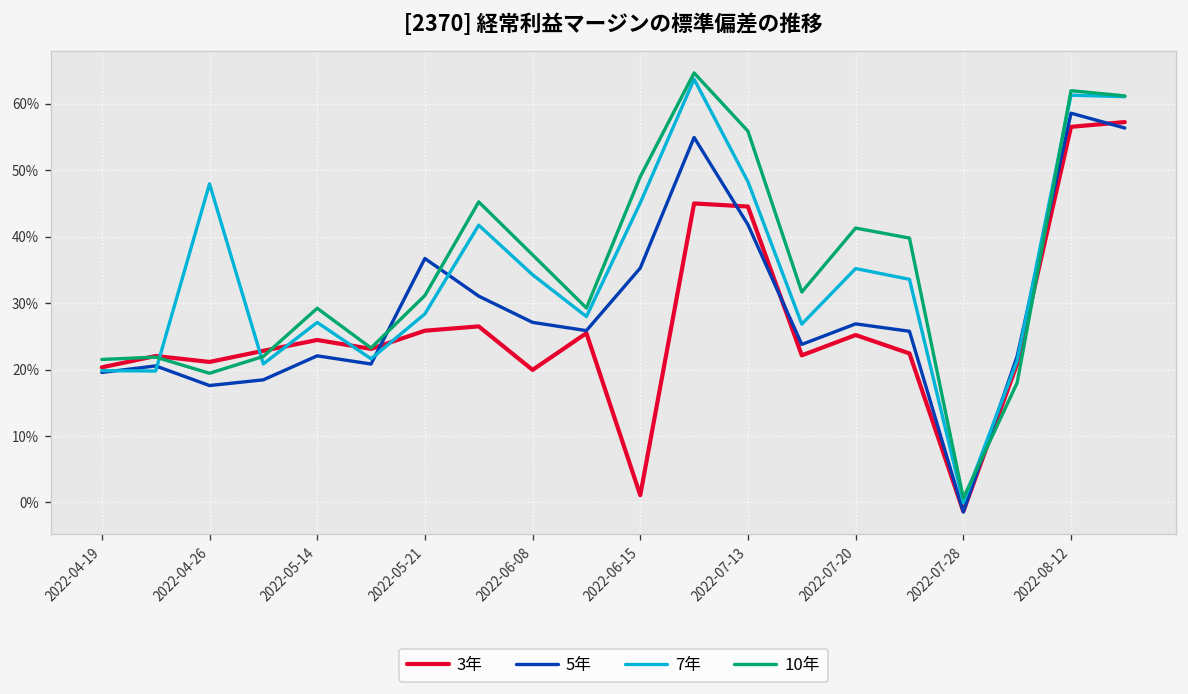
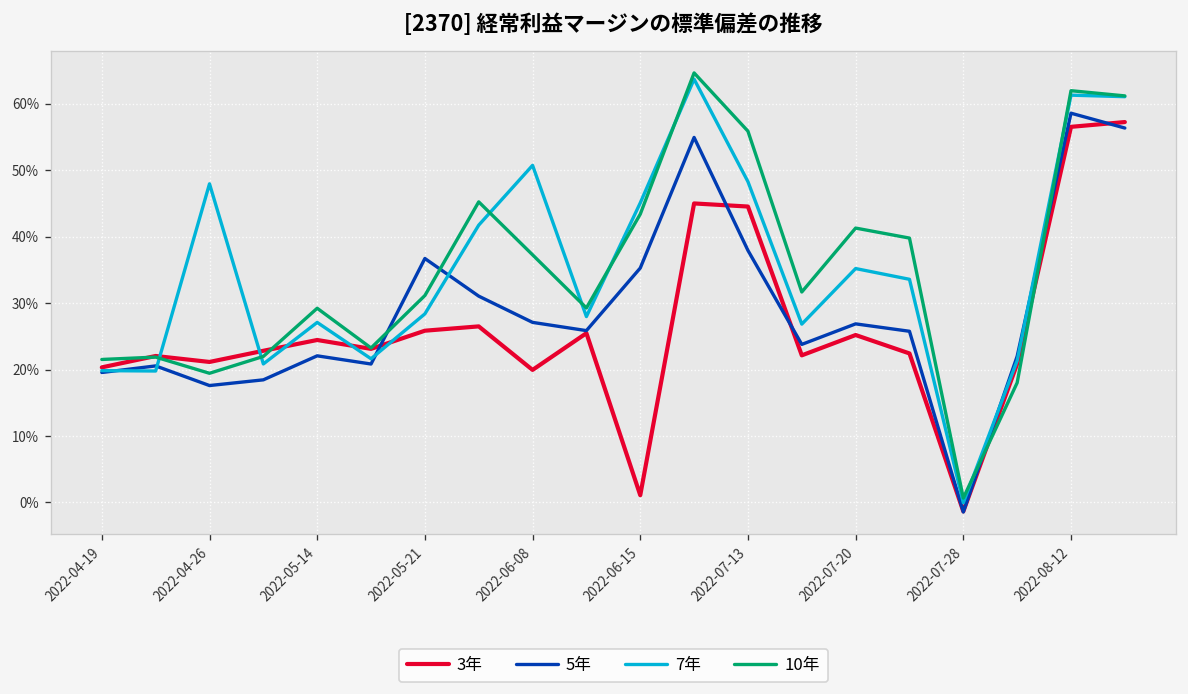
  {
    "3年": {
      "2022-04-19": "20%",
      "2022-04-26": "21%",
      "2022-05-14": "24%",
      "2022-05-21": "26%",
      "2022-06-08": "20%",
      "2022-06-15": "1%",
      "2022-07-13": "45%",
      "2022-07-20": "25%",
      "2022-08-12": "57%"
    },
    "5年": {
      "2022-04-26": "18%",
      "2022-05-14": "22%",
      "2022-05-21": "37%",
      "2022-06-08": "27%",
      "2022-06-15": "35%",
-     "2022-07-13": "42%",
+     "2022-07-13": "38%",
      "2022-07-20": "27%",
      "2022-08-12": "59%"
    },
    "7年": {
      "2022-04-26": "48%",
      "2022-05-14": "27%",
      "2022-05-21": "28%",
-     "2022-06-08": "34%",
+     "2022-06-08": "51%",
      "2022-06-15": "45%",
      "2022-07-13": "48%",
      "2022-07-20": "35%",
      "2022-07-28": "0%",
      "2022-08-12": "61%"
    },
    "10年": {
      "2022-04-19": "22%",
      "2022-04-26": "19%",
      "2022-05-14": "29%",
      "2022-05-21": "31%",
      "2022-06-08": "37%",
-     "2022-06-15": "49%",
+     "2022-06-15": "43%",
      "2022-07-13": "56%",
      "2022-07-20": "41%",
      "2022-07-28": "1%",
      "2022-08-12": "62%"
    }
  }
